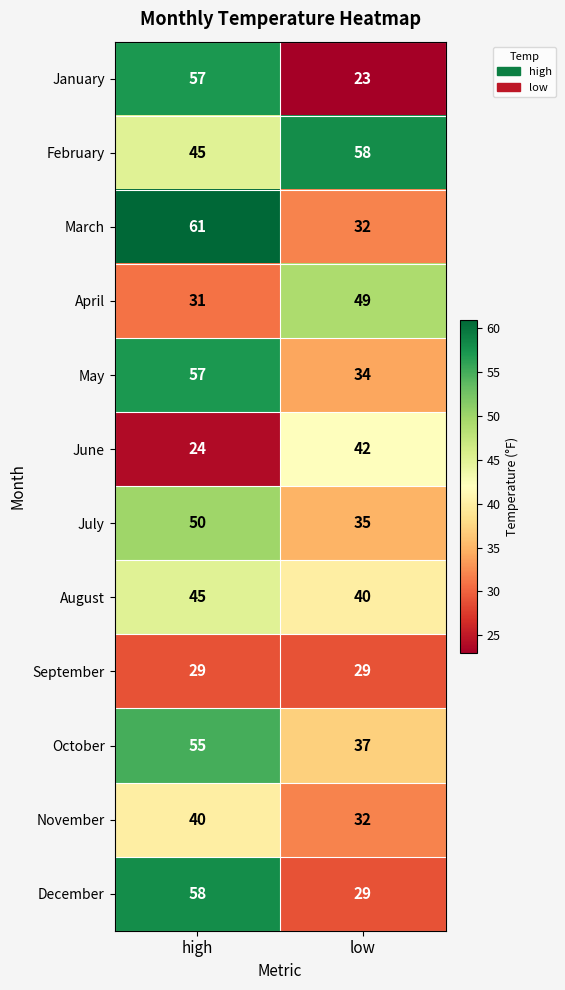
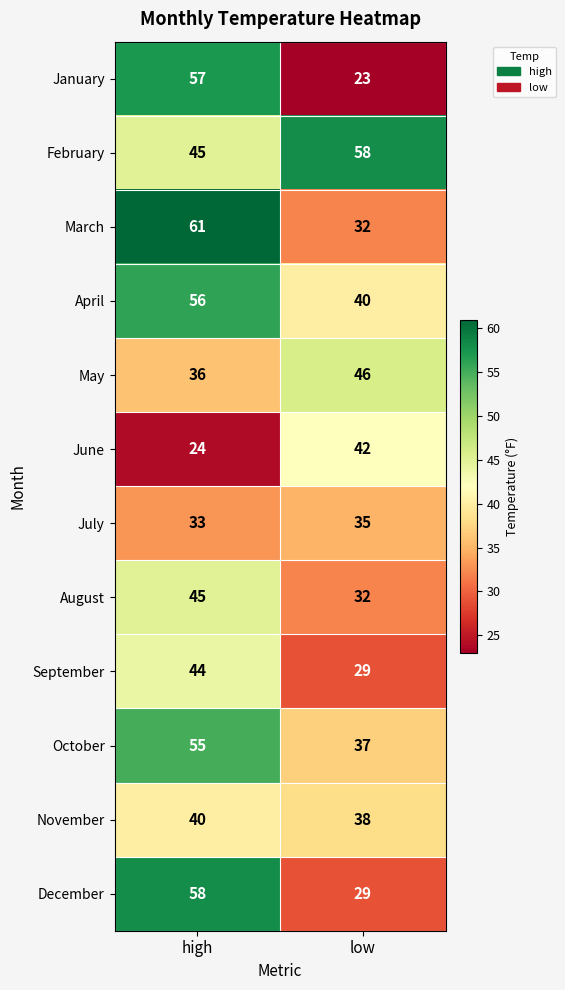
  {
    "January": {
      "high": 57,
      "low": 23
    },
    "February": {
      "high": 45,
      "low": 58
    },
    "March": {
      "high": 61,
      "low": 32
    },
    "April": {
-     "high": 31,
-     "low": 49
+     "high": 56,
+     "low": 40
    },
    "May": {
-     "high": 57,
-     "low": 34
+     "high": 36,
+     "low": 46
    },
    "June": {
      "high": 24,
      "low": 42
    },
    "July": {
-     "high": 50,
+     "high": 33,
      "low": 35
    },
    "August": {
      "high": 45,
-     "low": 40
+     "low": 32
    },
    "September": {
-     "high": 29,
+     "high": 44,
      "low": 29
    },
    "October": {
      "high": 55,
      "low": 37
    },
    "November": {
      "high": 40,
-     "low": 32
+     "low": 38
    },
    "December": {
      "high": 58,
      "low": 29
    }
  }
